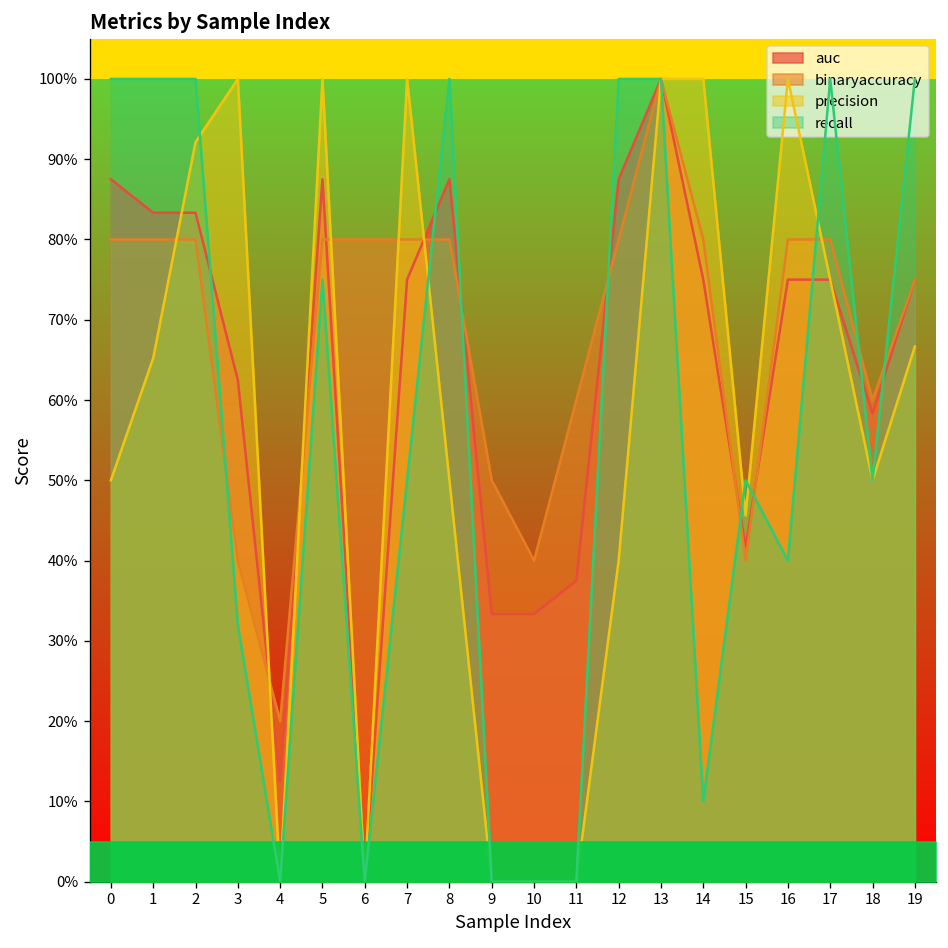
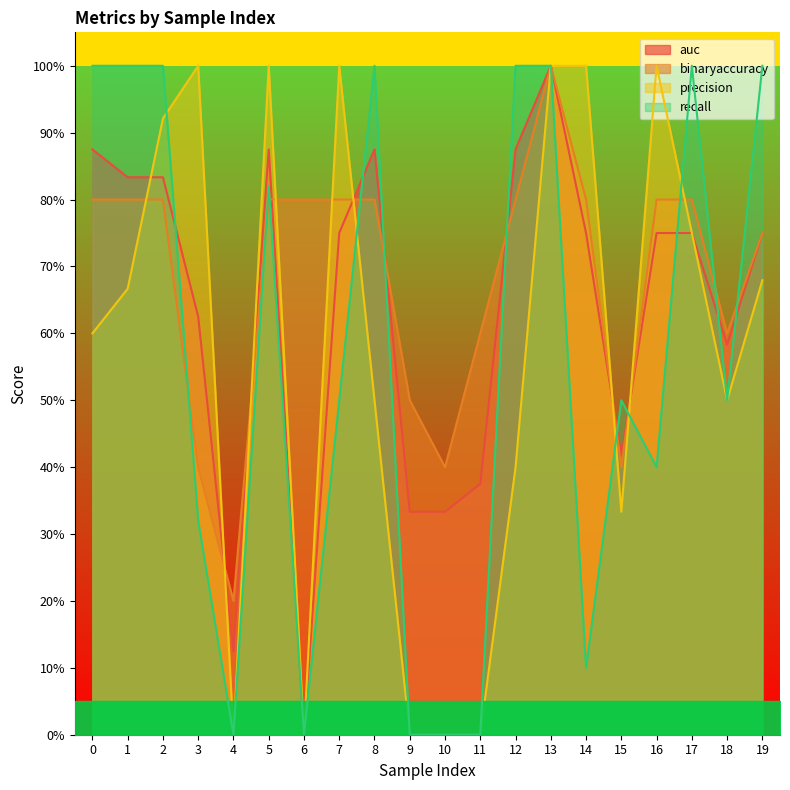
  {
    "precision": {
-     "0": "50%",
-     "1": "65%",
+     "0": "60%",
+     "1": "67%",
      "2": "92%",
      "3": "100%",
      "5": "100%",
      "7": "100%",
      "8": "50%",
      "12": "40%",
      "14": "100%",
-     "15": "46%",
-     "19": "67%"
+     "15": "33%",
+     "19": "68%"
    },
    "recall": {
      "0": "100%",
      "1": "100%",
      "2": "100%",
      "3": "32%",
-     "5": "75%",
+     "5": "82%",
      "7": "50%",
      "8": "100%",
      "12": "100%",
      "14": "10%",
      "15": "50%",
      "16": "40%"
    }
  }
